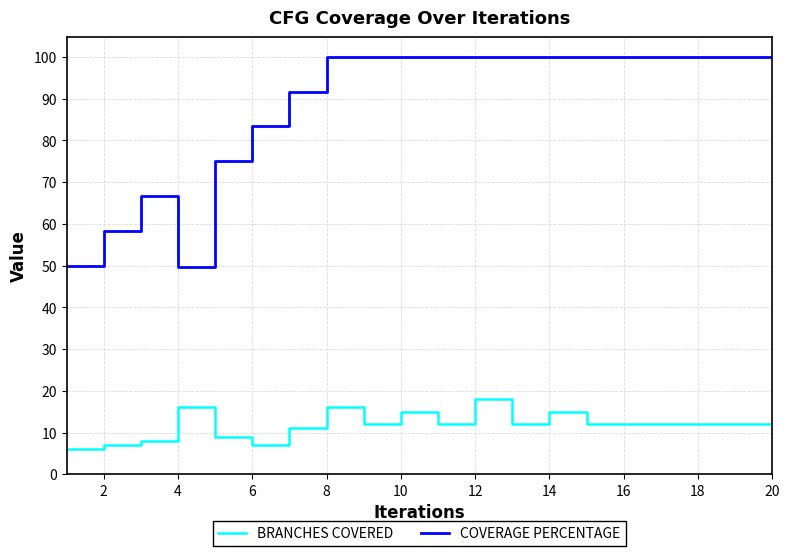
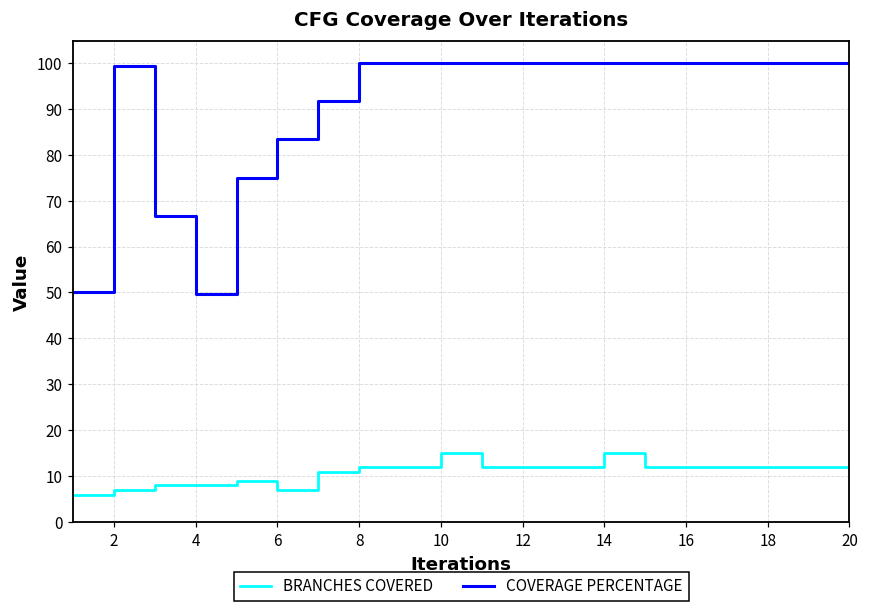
  {
    "BRANCHES COVERED": {
      "2": 7,
-     "4": 16,
+     "4": 8,
      "6": 7,
-     "8": 16,
+     "8": 12,
      "10": 15,
-     "12": 18,
+     "12": 12,
      "14": 15,
      "16": 12,
      "18": 12,
      "20": 12
    },
    "COVERAGE PERCENTAGE": {
-     "2": 58,
+     "2": 99,
      "4": 50,
      "6": 83,
      "8": 100,
      "10": 100,
      "12": 100,
      "14": 100,
      "16": 100,
      "18": 100,
      "20": 100
    }
  }
